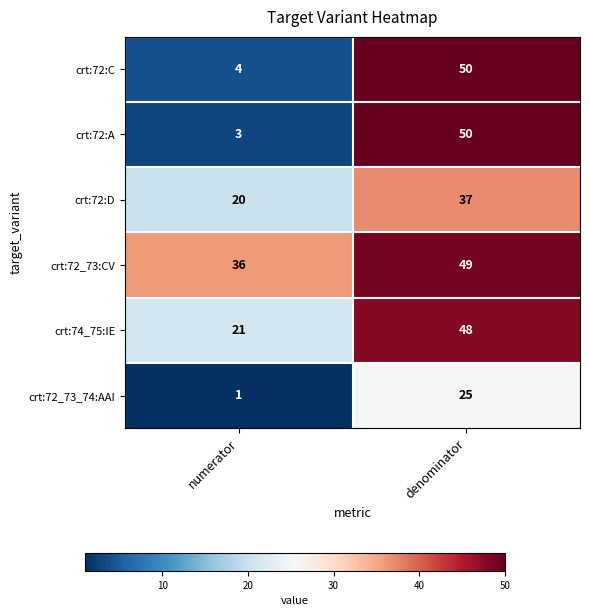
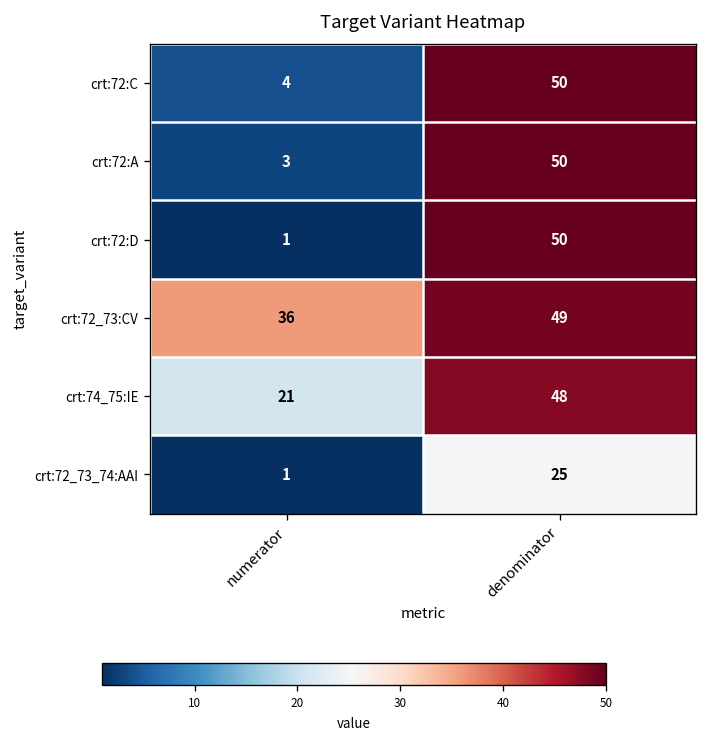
  {
    "crt:72:C": {
      "numerator": 4,
      "denominator": 50
    },
    "crt:72:A": {
      "numerator": 3,
      "denominator": 50
    },
    "crt:72:D": {
-     "numerator": 20,
-     "denominator": 37
+     "numerator": 1,
+     "denominator": 50
    },
    "crt:72_73:CV": {
      "numerator": 36,
      "denominator": 49
    },
    "crt:74_75:IE": {
      "numerator": 21,
      "denominator": 48
    },
    "crt:72_73_74:AAI": {
      "numerator": 1,
      "denominator": 25
    }
  }
